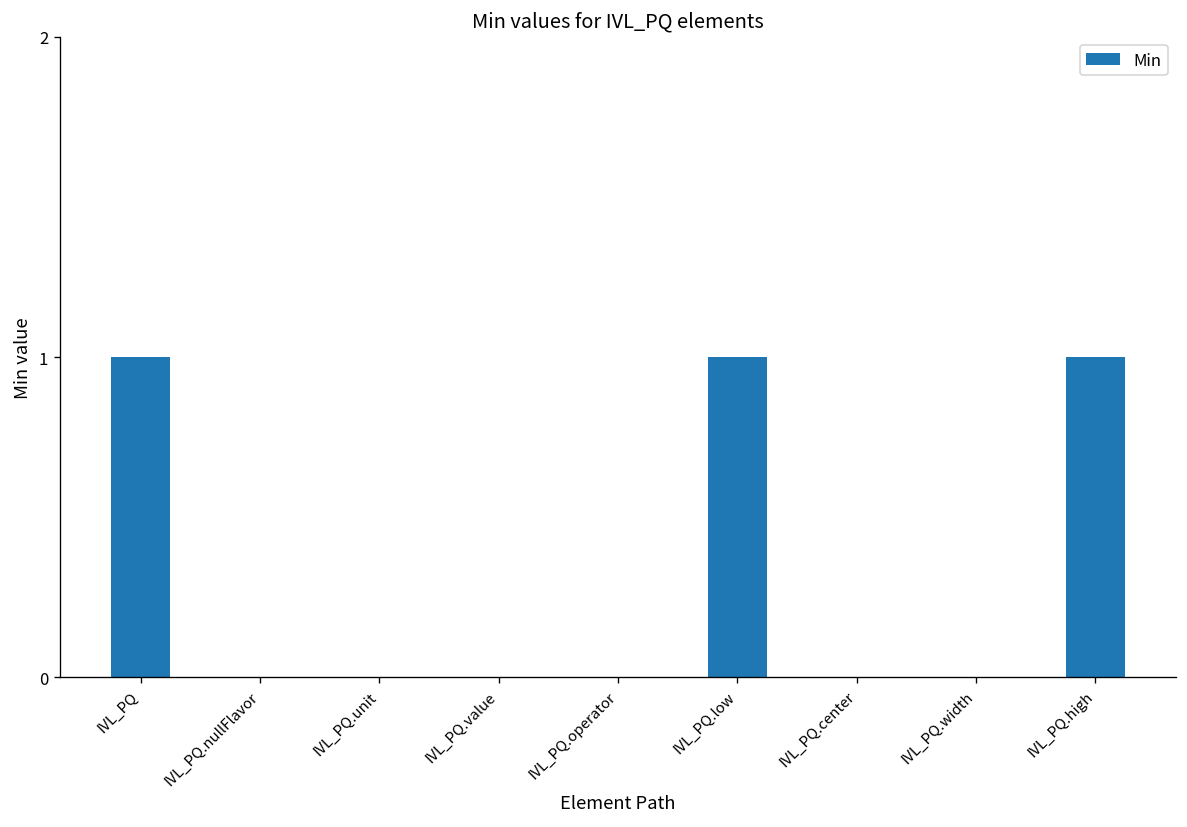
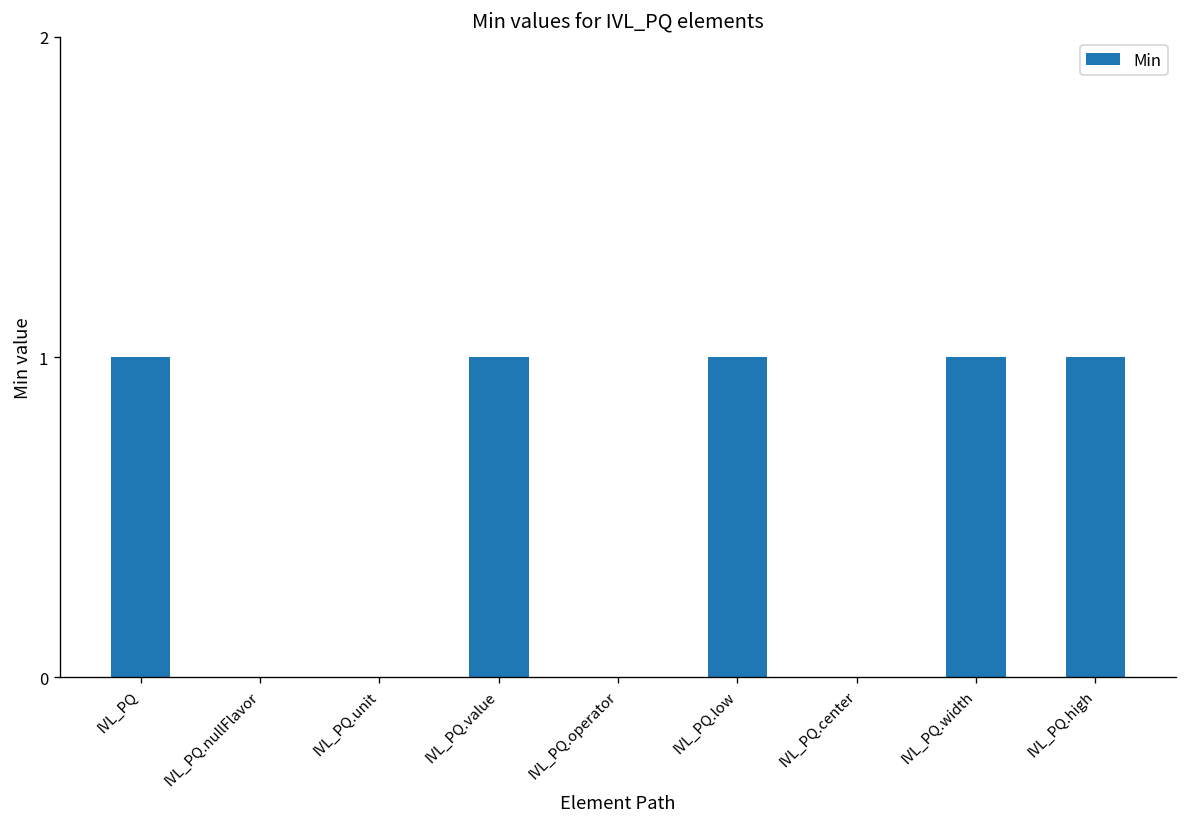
  {
    "IVL_PQ": 1,
    "IVL_PQ.nullFlavor": 0,
    "IVL_PQ.unit": 0,
-   "IVL_PQ.value": 0,
+   "IVL_PQ.value": 1,
    "IVL_PQ.operator": 0,
    "IVL_PQ.low": 1,
    "IVL_PQ.center": 0,
-   "IVL_PQ.width": 0,
+   "IVL_PQ.width": 1,
    "IVL_PQ.high": 1
  }
